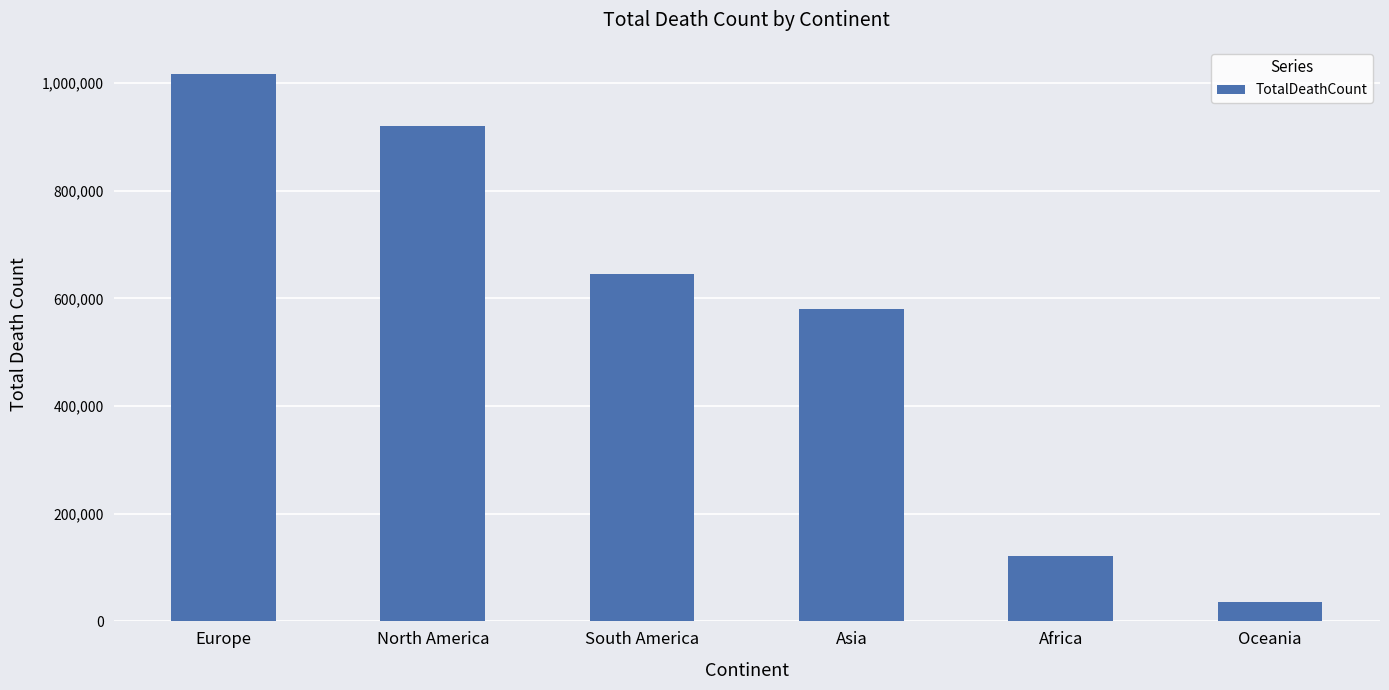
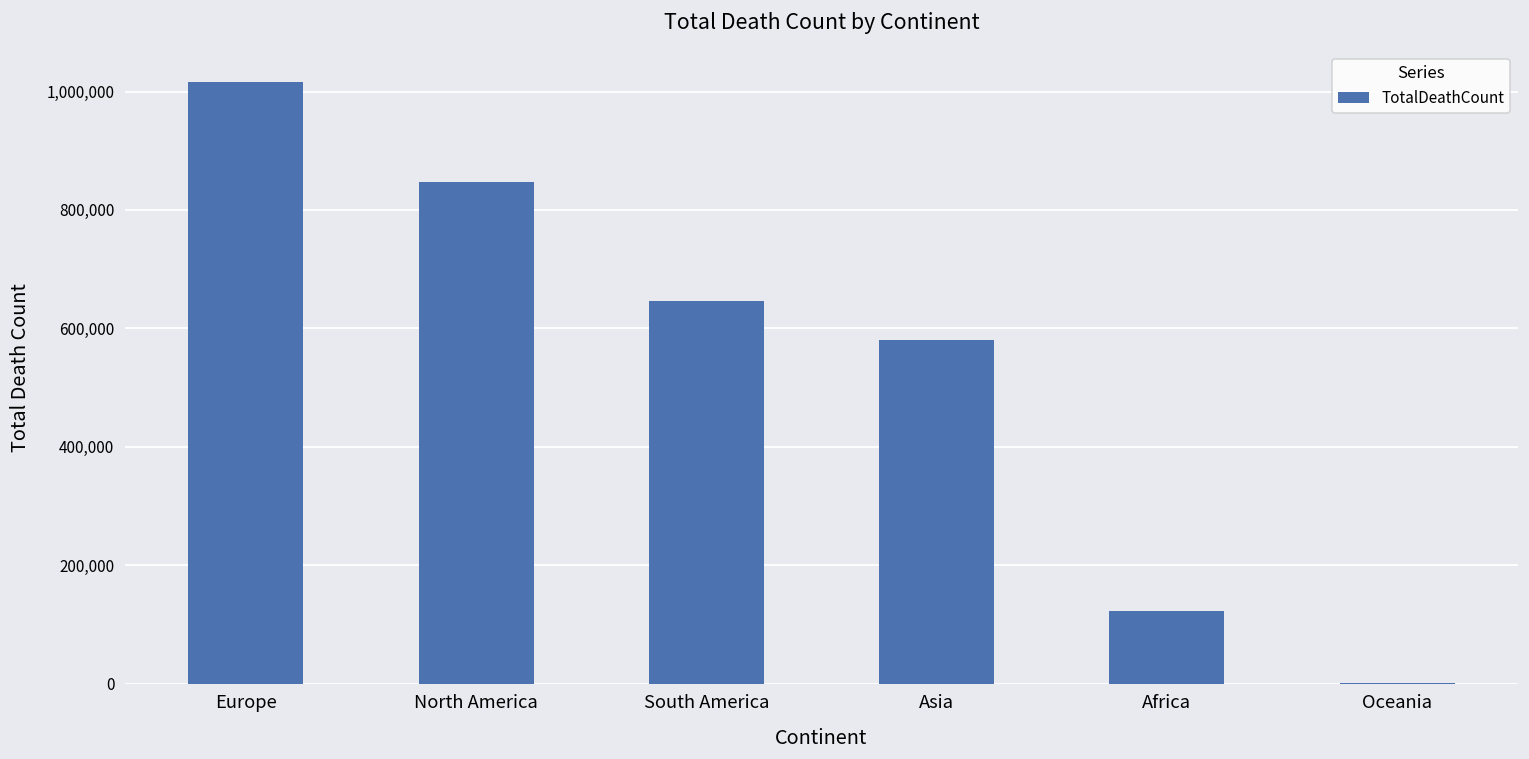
  {
    "Europe": "1,020,000",
-   "North America": "920,000",
+   "North America": "850,000",
    "South America": "650,000",
    "Asia": "580,000",
    "Africa": "120,000",
-   "Oceania": "40,000"
+   "Oceania": "0"
  }
